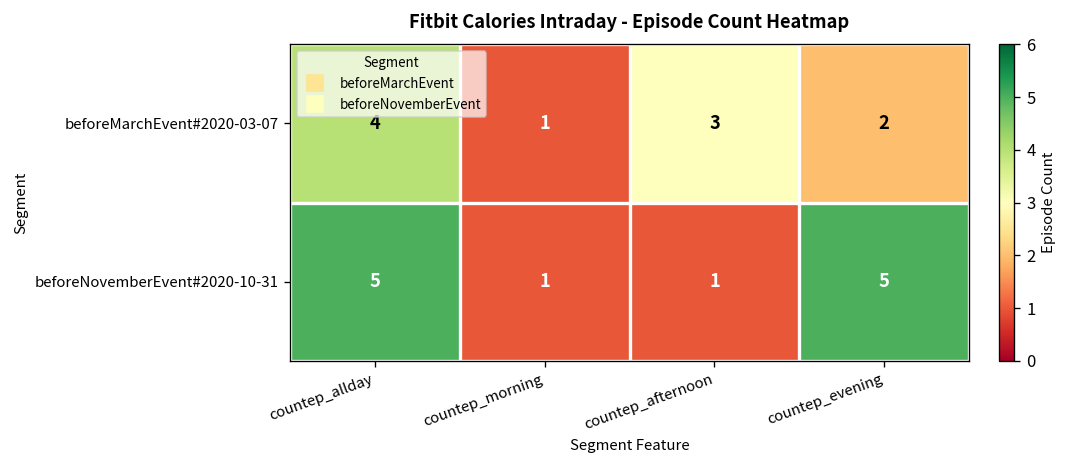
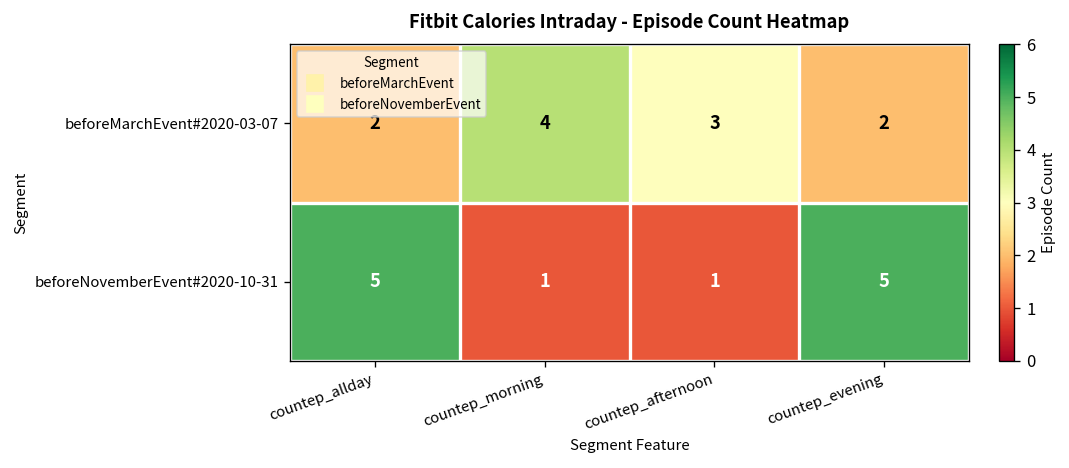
  {
    "beforeMarchEvent#2020-03-07": {
-     "countep_allday": 4,
-     "countep_morning": 1,
+     "countep_allday": 2,
+     "countep_morning": 4,
      "countep_afternoon": 3,
      "countep_evening": 2
    },
    "beforeNovemberEvent#2020-10-31": {
      "countep_allday": 5,
      "countep_morning": 1,
      "countep_afternoon": 1,
      "countep_evening": 5
    }
  }
